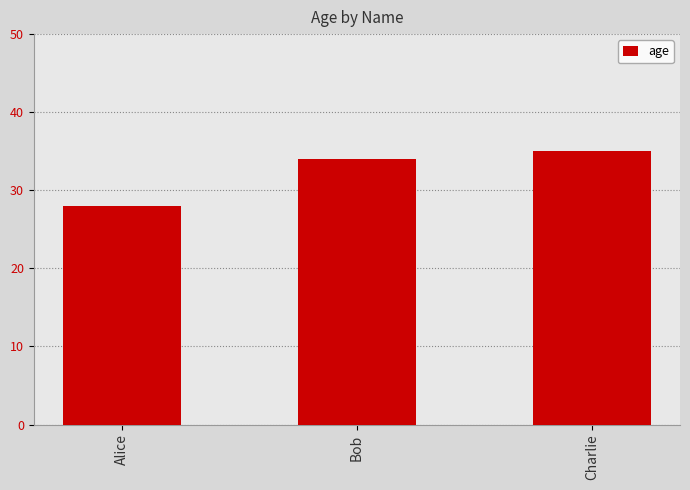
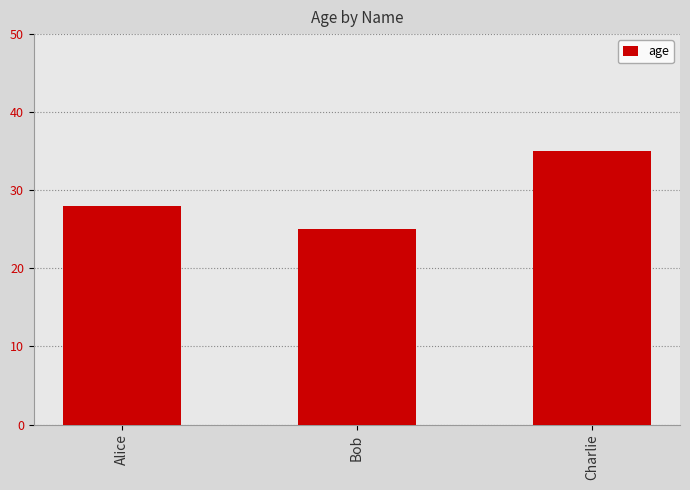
  {
    "Alice": 28,
-   "Bob": 34,
+   "Bob": 25,
    "Charlie": 35
  }
